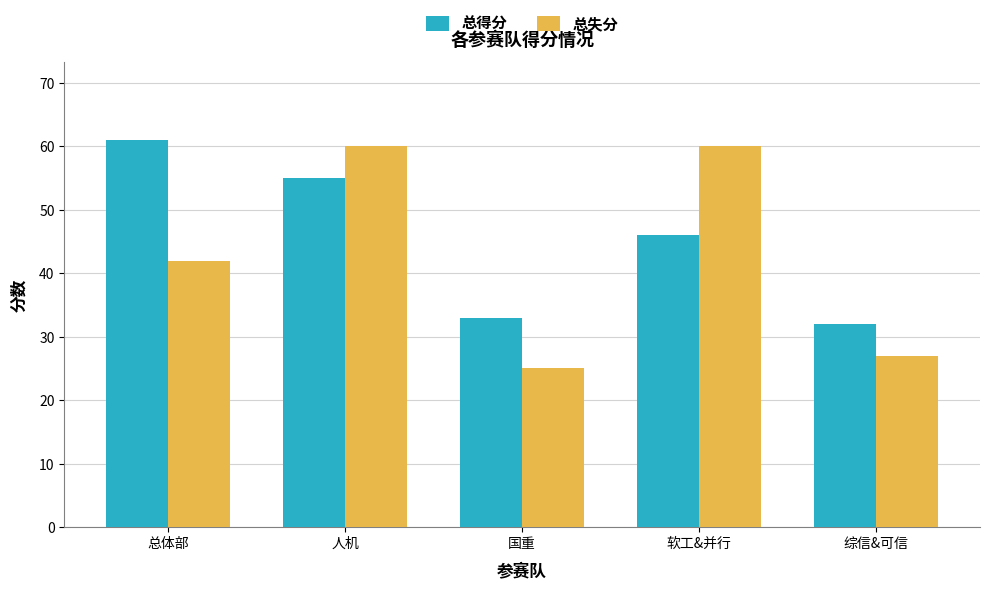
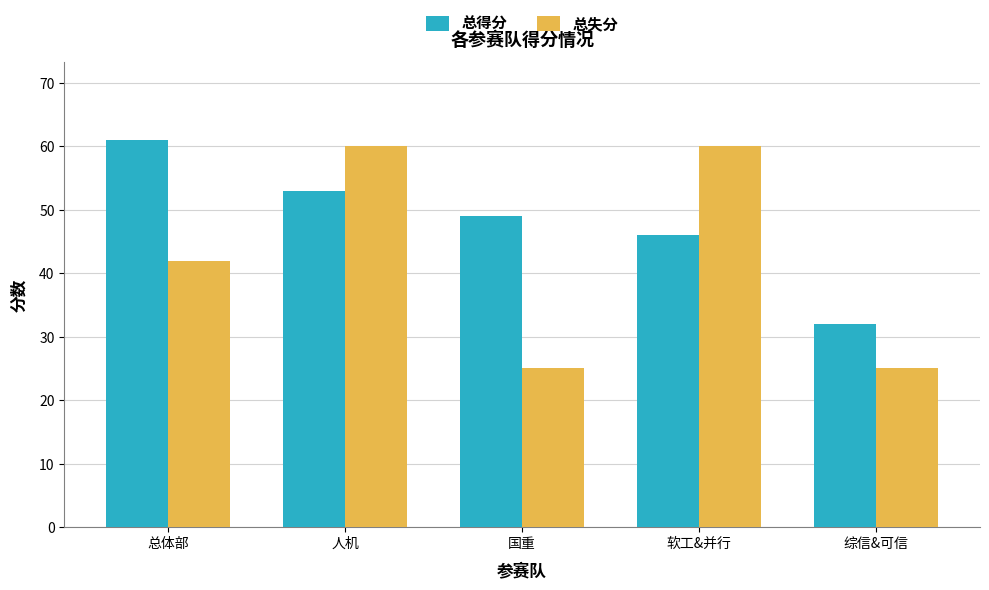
  {
    "总得分": {
      "总体部": 61,
-     "人机": 55,
-     "国重": 33,
+     "人机": 53,
+     "国重": 49,
      "软工&并行": 46,
      "综信&可信": 32
    },
    "总失分": {
      "总体部": 42,
      "人机": 60,
      "国重": 25,
      "软工&并行": 60,
-     "综信&可信": 27
+     "综信&可信": 25
    }
  }
